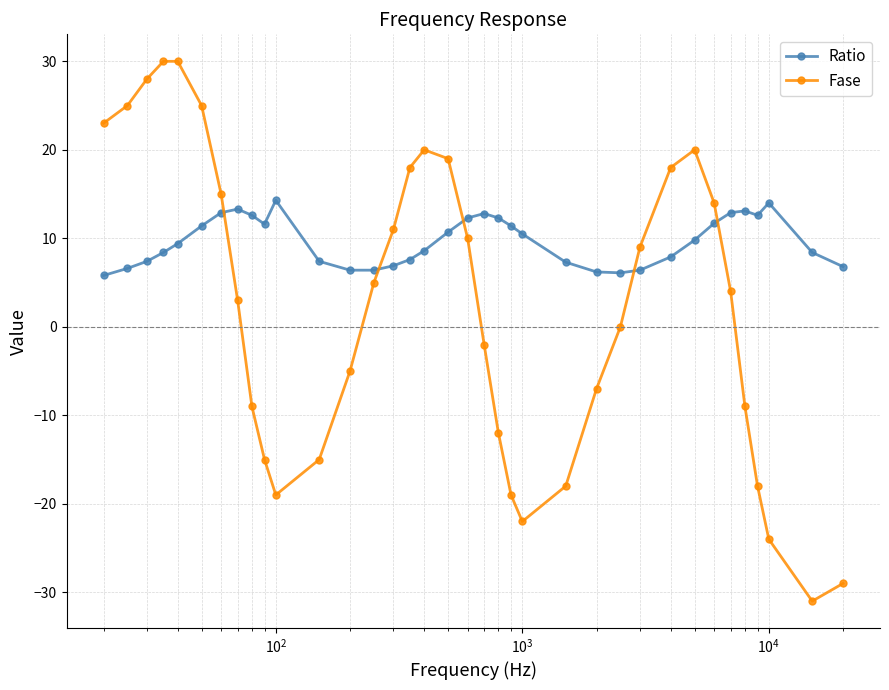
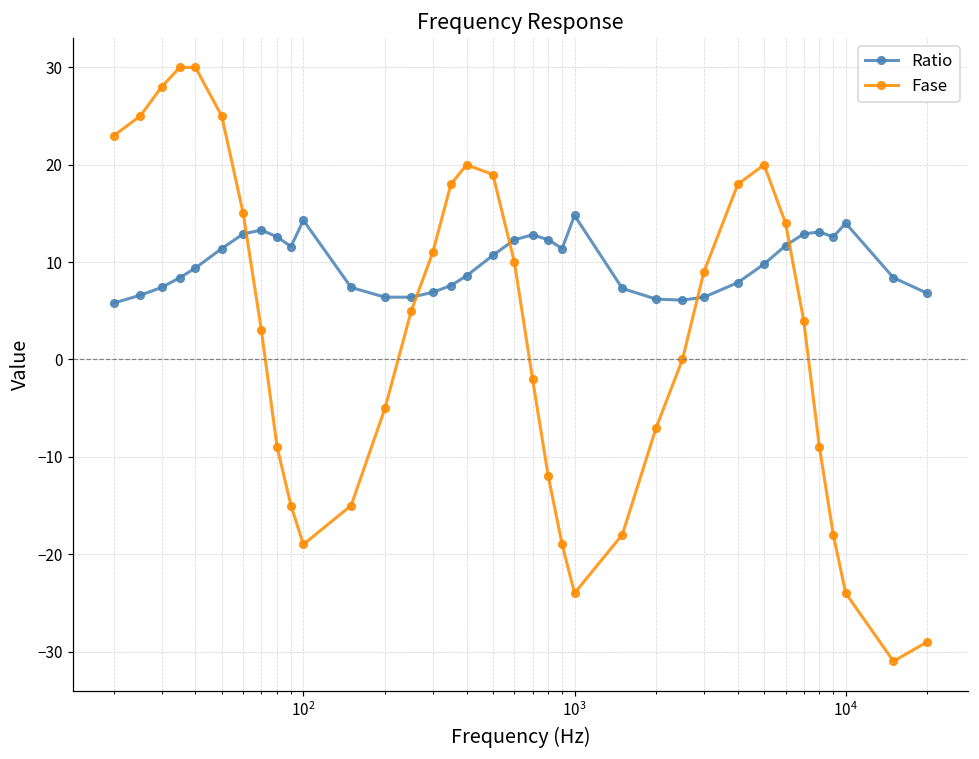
  {
    "Ratio": {
      "10^2": 14,
-     "10^3": 11,
+     "10^3": 15,
      "10^4": 14
    },
    "Fase": {
      "10^2": -19,
-     "10^3": -22,
+     "10^3": -24,
      "10^4": -24
    }
  }
